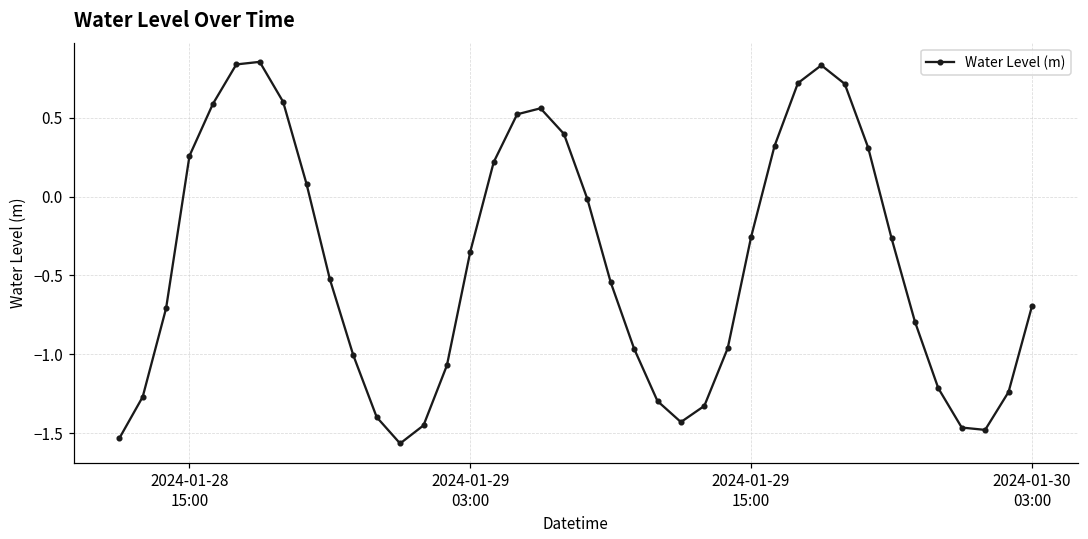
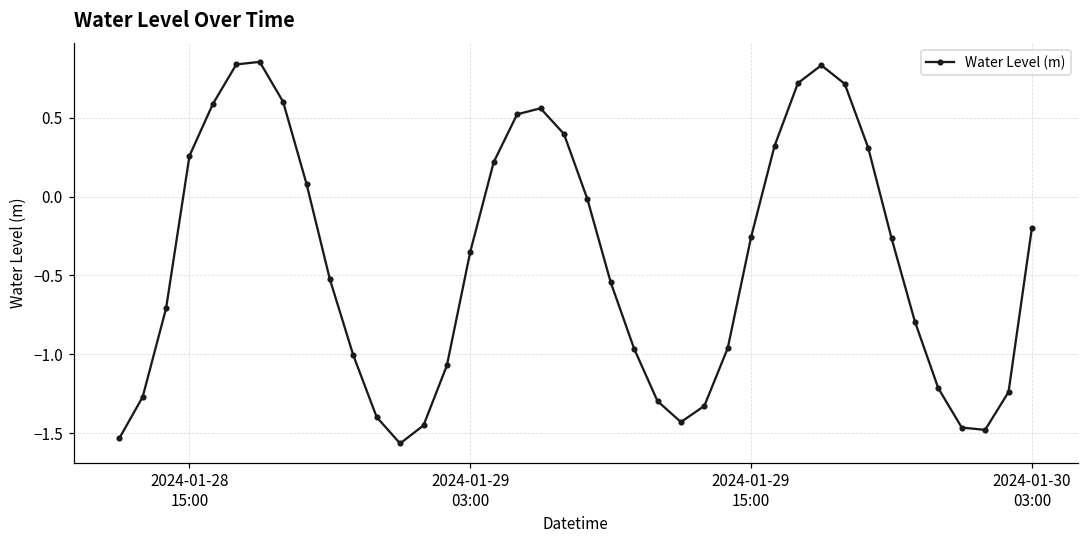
  {
    "2024-01-28 15:00": 0.26,
    "2024-01-29 03:00": -0.35,
    "2024-01-29 15:00": -0.26,
-   "2024-01-30 03:00": -0.70
+   "2024-01-30 03:00": -0.20
  }
